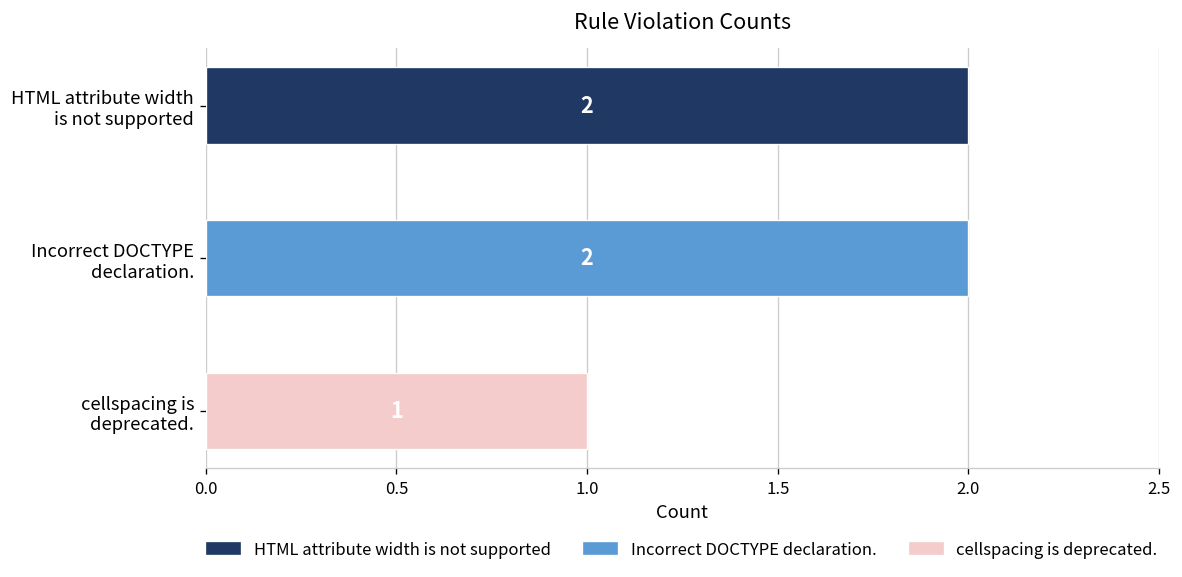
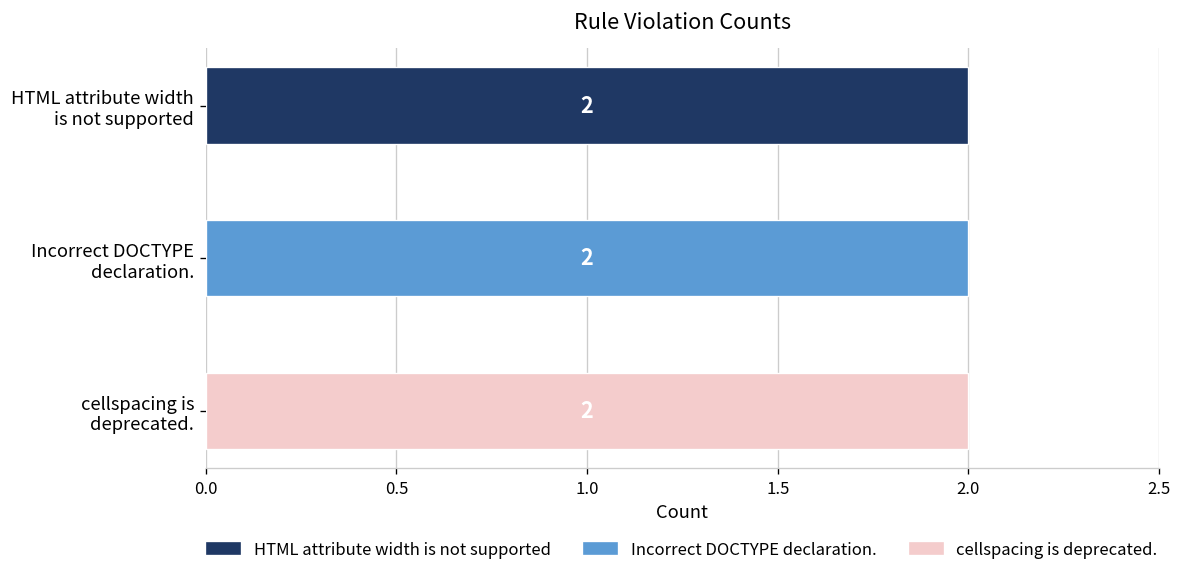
  {
    "HTML attribute width is not supported": 2,
    "Incorrect DOCTYPE declaration.": 2,
-   "cellspacing is deprecated.": 1
+   "cellspacing is deprecated.": 2
  }
